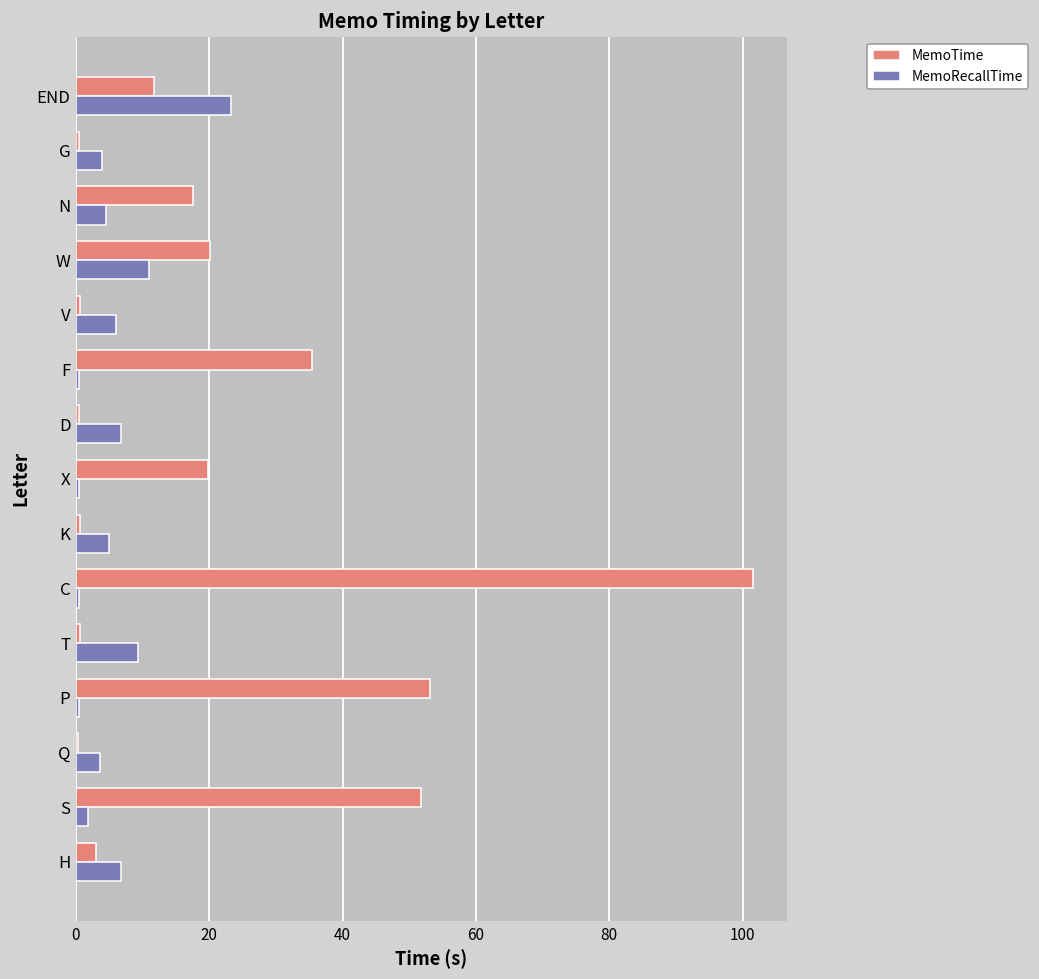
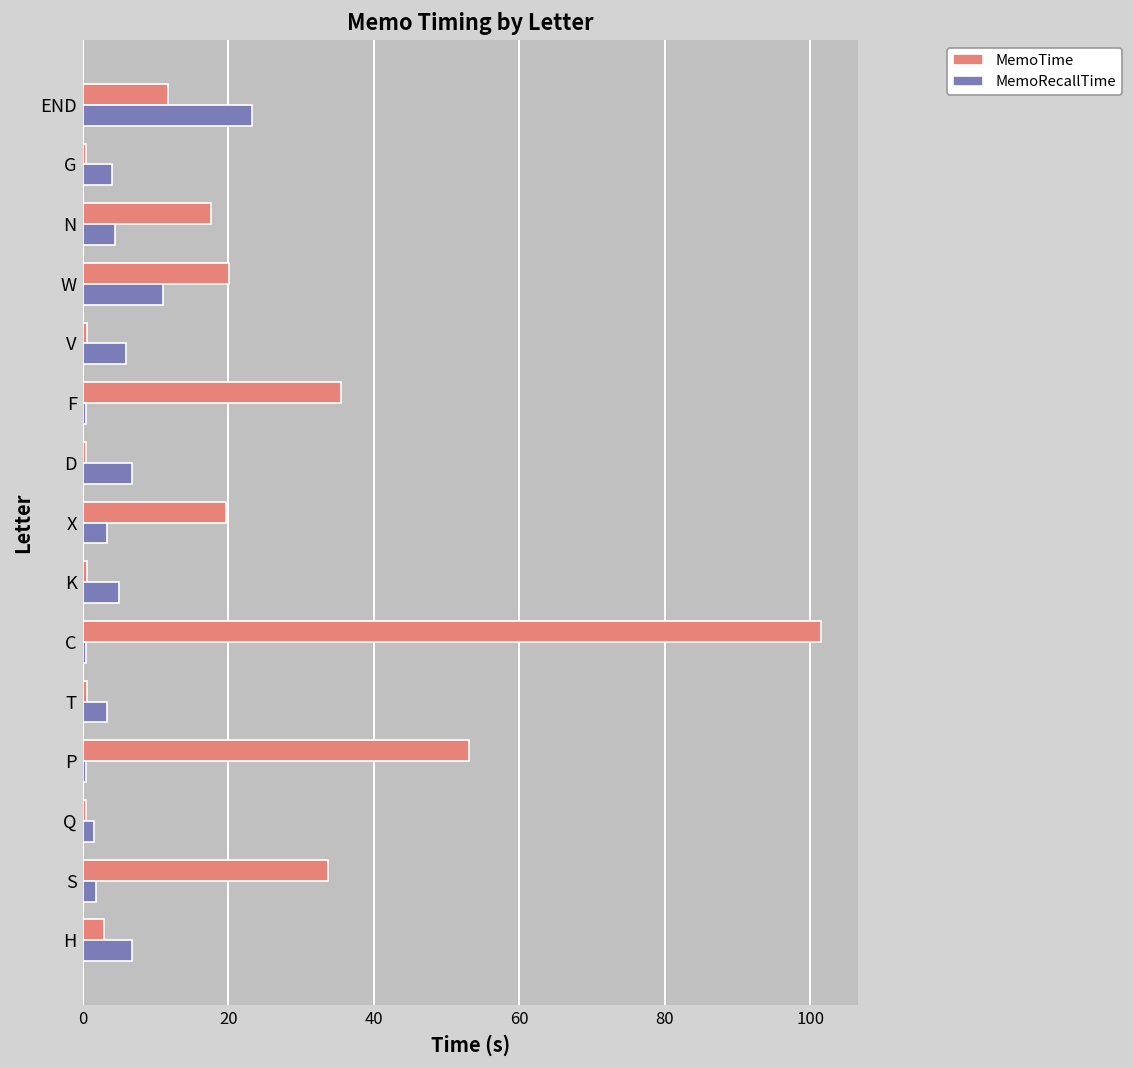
  {
    "MemoTime": {
      "END": 12,
      "G": 0,
      "N": 18,
      "W": 20,
      "V": 1,
      "F": 35,
      "D": 0,
      "X": 20,
      "K": 1,
      "C": 102,
      "T": 1,
      "P": 53,
-     "S": 52,
+     "S": 34,
      "H": 3
    },
    "MemoRecallTime": {
      "END": 23,
      "G": 4,
      "N": 4,
      "W": 11,
      "V": 6,
      "F": 0,
      "D": 7,
-     "X": 1,
+     "X": 3,
      "K": 5,
      "C": 0,
-     "T": 9,
+     "T": 3,
      "P": 0,
-     "Q": 4,
+     "Q": 2,
      "S": 2,
      "H": 7
    }
  }
